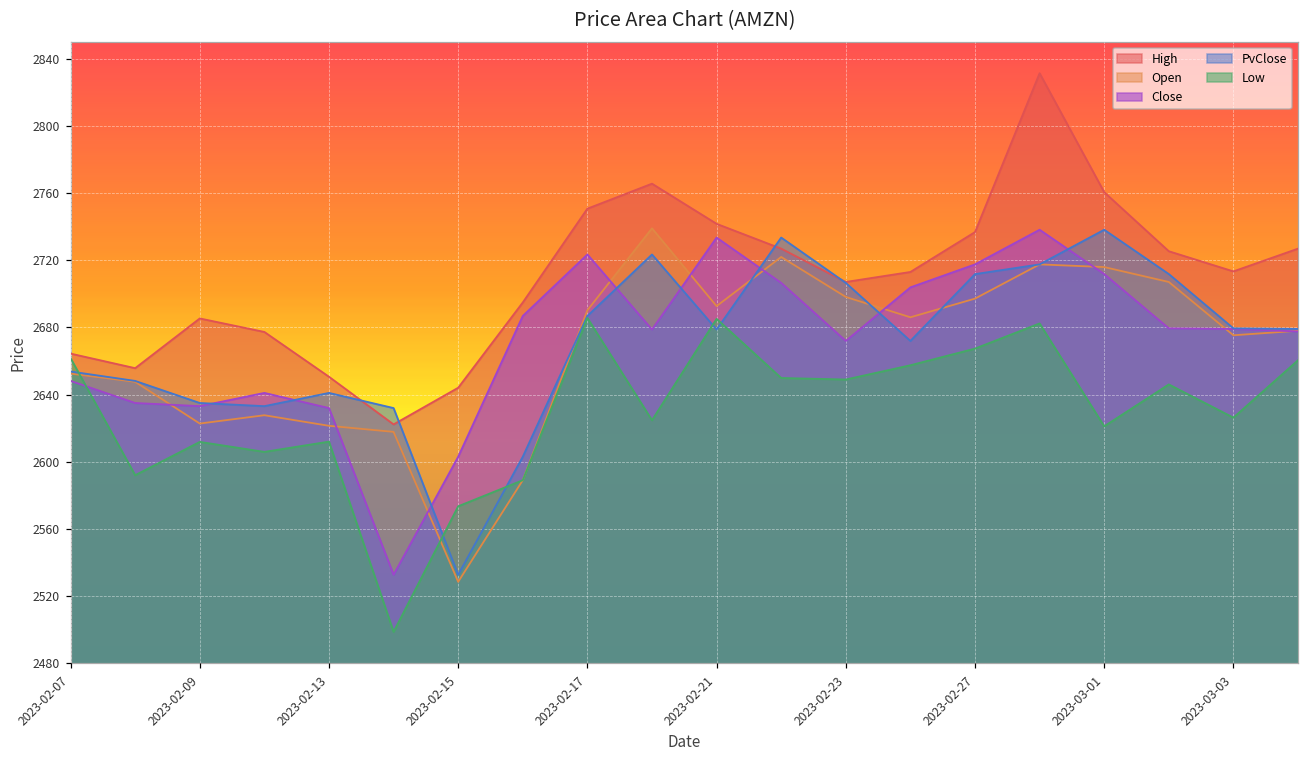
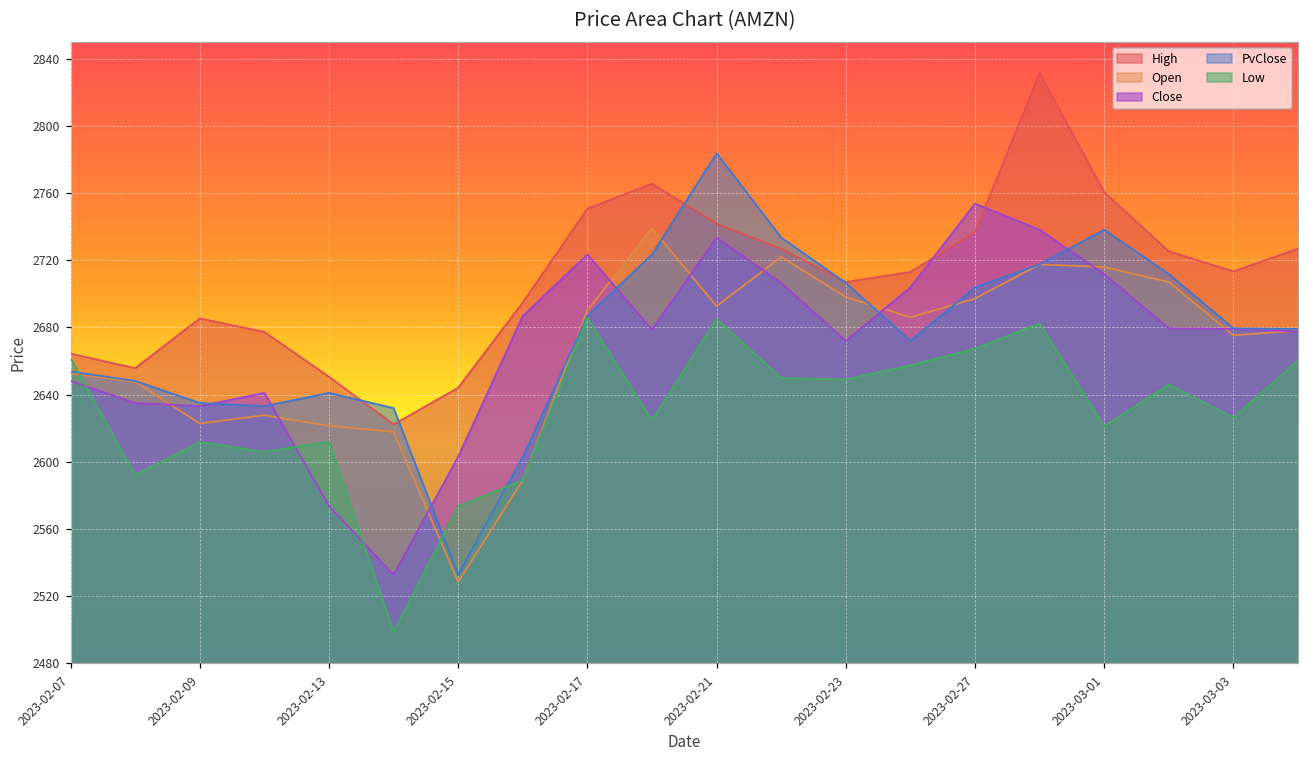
  {
    "Close": {
      "2023-02-07": 2648,
      "2023-02-09": 2633,
-     "2023-02-13": 2632,
+     "2023-02-13": 2574,
      "2023-02-15": 2603,
      "2023-02-17": 2723,
      "2023-02-21": 2734,
      "2023-02-23": 2672,
-     "2023-02-27": 2718,
+     "2023-02-27": 2754,
      "2023-03-01": 2712
    },
    "PvClose": {
      "2023-02-09": 2635,
      "2023-02-13": 2641,
      "2023-02-15": 2533,
-     "2023-02-21": 2679,
-     "2023-02-27": 2712,
+     "2023-02-21": 2784,
+     "2023-02-27": 2704,
      "2023-03-01": 2738
    },
    "Low": {
      "2023-02-07": 2662,
      "2023-02-09": 2612,
      "2023-02-13": 2612,
      "2023-02-15": 2574,
      "2023-02-21": 2685,
      "2023-02-23": 2649,
      "2023-02-27": 2667,
      "2023-03-01": 2621,
      "2023-03-03": 2626
    }
  }
